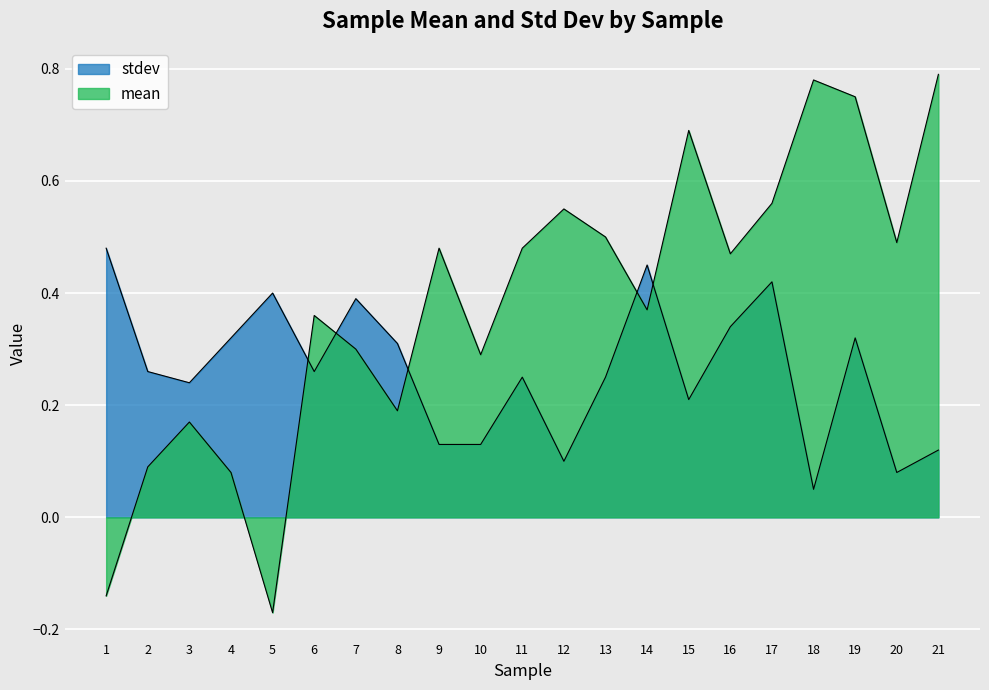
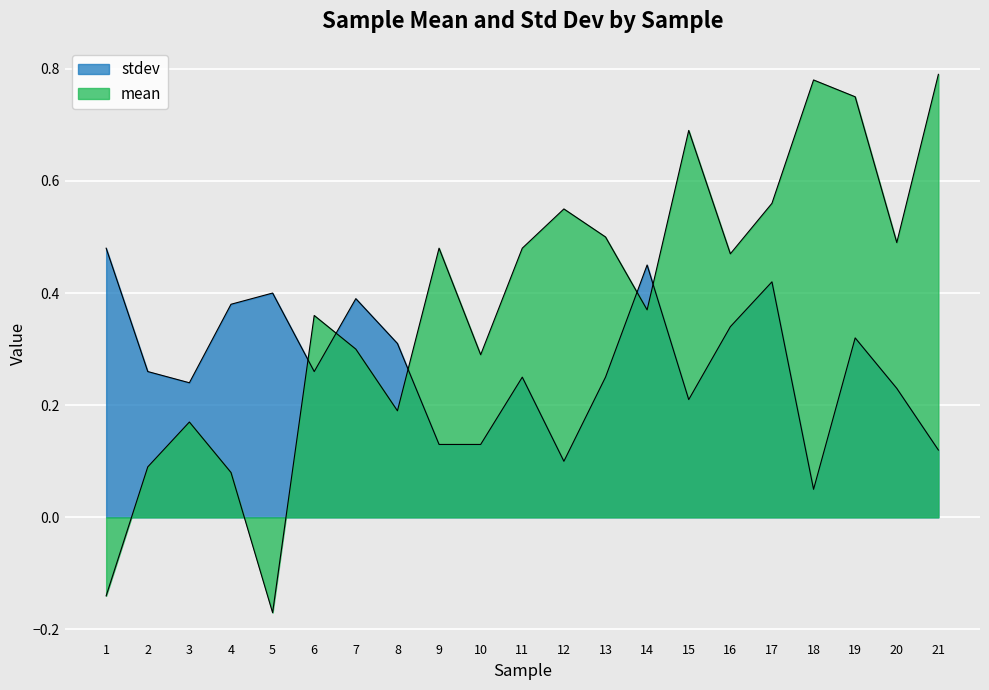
  {
    "stdev": {
      "1": 0.48,
      "2": 0.26,
      "3": 0.24,
-     "4": 0.32,
+     "4": 0.38,
      "5": 0.40,
      "6": 0.26,
      "7": 0.39,
      "8": 0.31,
      "9": 0.13,
      "10": 0.13,
      "11": 0.25,
      "12": 0.10,
      "13": 0.25,
      "14": 0.45,
      "15": 0.21,
      "16": 0.34,
      "17": 0.42,
      "18": 0.05,
      "19": 0.32,
-     "20": 0.08,
+     "20": 0.23,
      "21": 0.12
    }
  }
